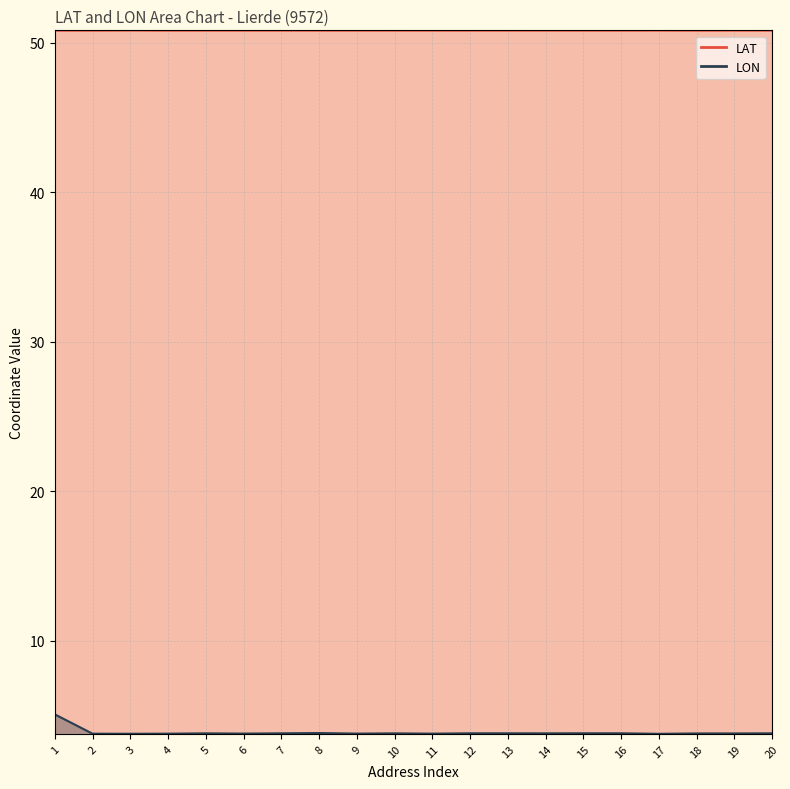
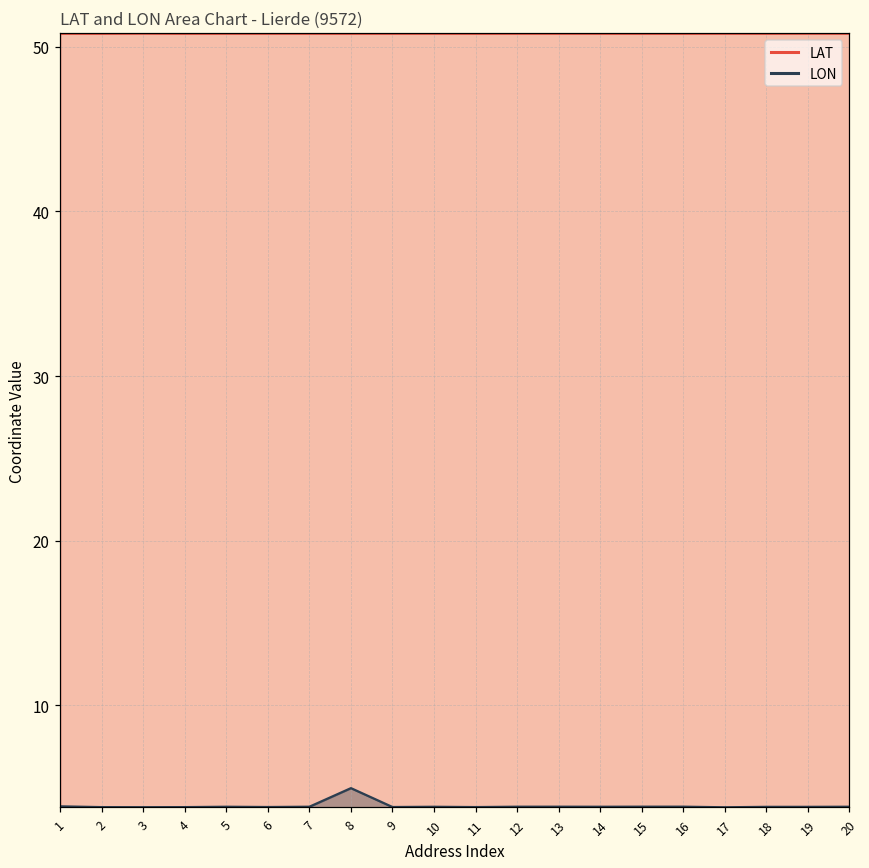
  {
    "LAT": {
      "1": 50.8,
      "2": 50.8,
      "3": 50.8,
      "4": 50.8,
      "5": 50.8,
      "6": 50.8,
      "7": 50.8,
      "8": 50.8,
      "9": 50.8,
      "10": 50.8,
      "11": 50.8,
      "12": 50.8,
      "13": 50.8,
      "14": 50.8,
      "15": 50.8,
      "16": 50.8,
      "17": 50.8,
      "18": 50.8,
      "19": 50.8,
      "20": 50.8
    },
    "LON": {
-     "1": 5.1,
+     "1": 3.8,
      "2": 3.8,
      "3": 3.8,
      "4": 3.8,
      "5": 3.8,
      "6": 3.8,
      "7": 3.8,
-     "8": 3.8,
+     "8": 5.0,
      "9": 3.8,
      "10": 3.8,
      "11": 3.8,
      "12": 3.8,
      "13": 3.8,
      "14": 3.8,
      "15": 3.8,
      "16": 3.8,
      "17": 3.8,
      "18": 3.8,
      "19": 3.8,
      "20": 3.8
    }
  }
